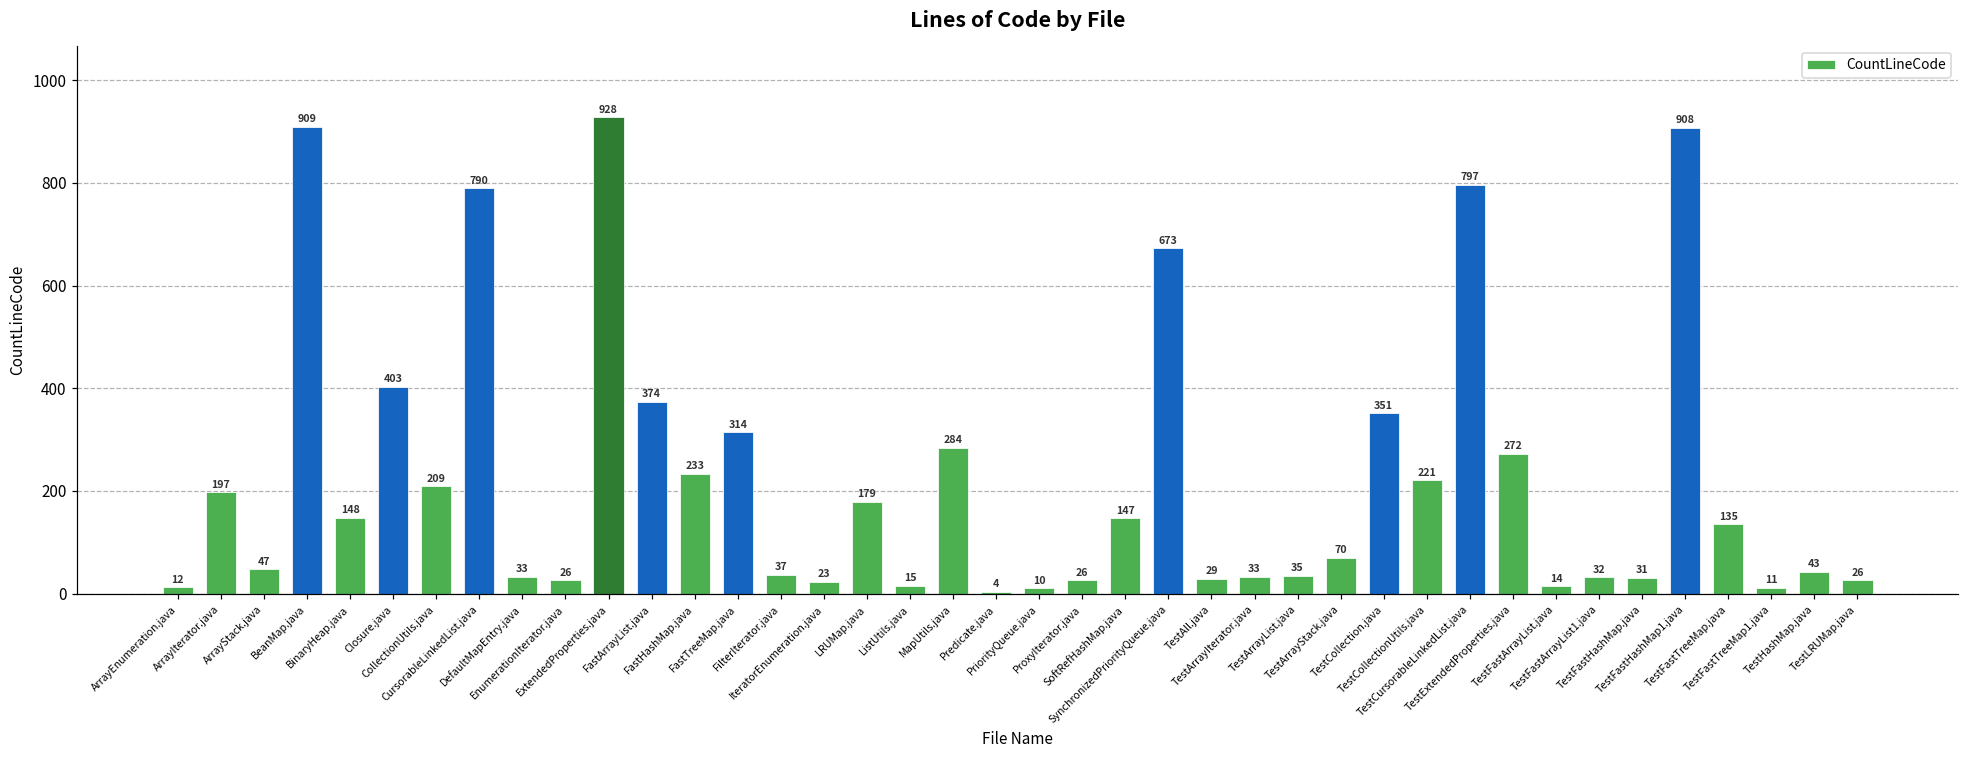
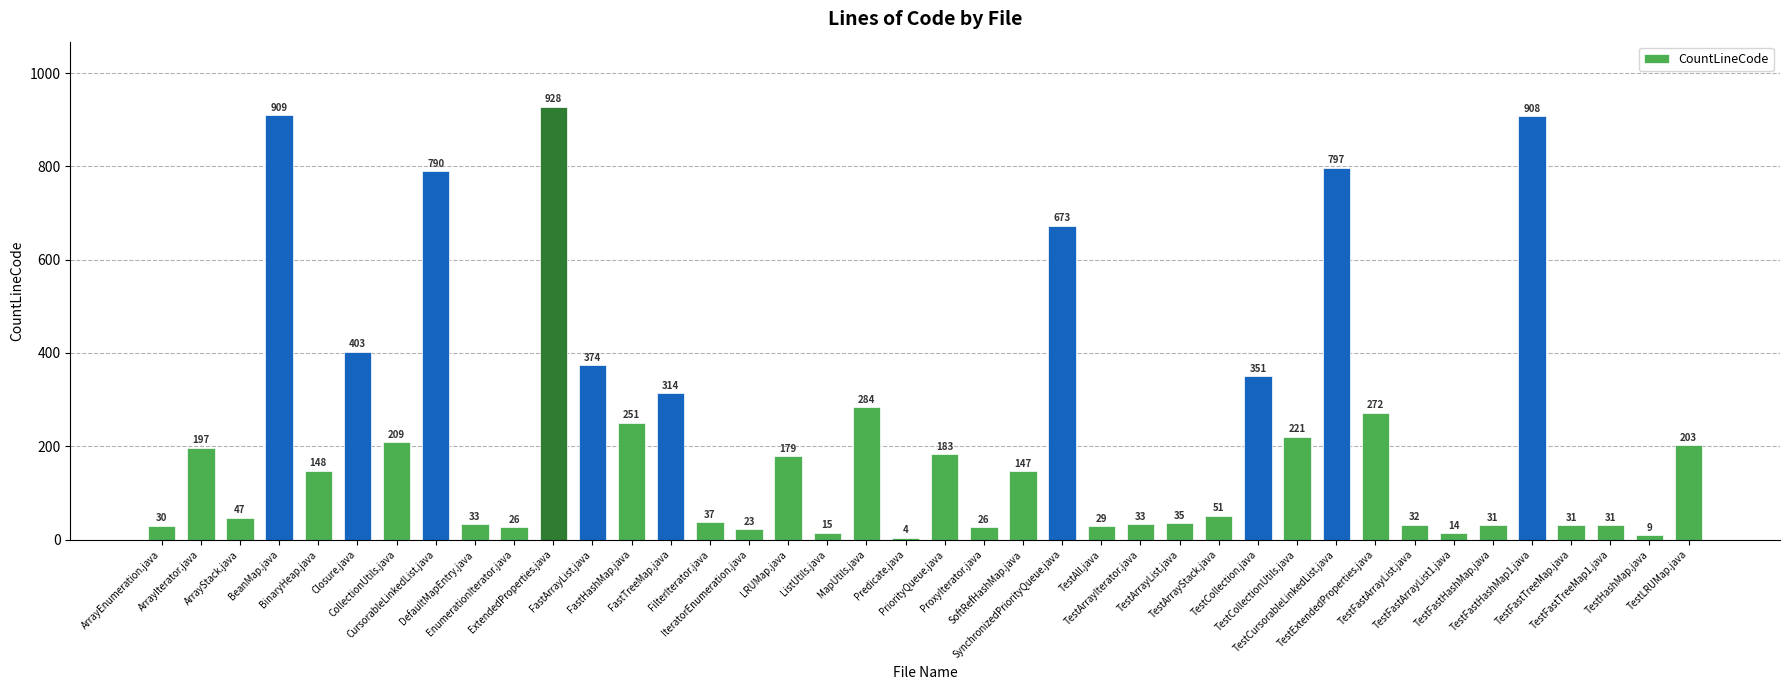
  {
-   "ArrayEnumeration.java": 12,
+   "ArrayEnumeration.java": 30,
    "ArrayIterator.java": 197,
    "ArrayStack.java": 47,
    "BeanMap.java": 909,
    "BinaryHeap.java": 148,
    "Closure.java": 403,
    "CollectionUtils.java": 209,
    "CursorableLinkedList.java": 790,
    "DefaultMapEntry.java": 33,
    "EnumerationIterator.java": 26,
    "ExtendedProperties.java": 928,
    "FastArrayList.java": 374,
-   "FastHashMap.java": 233,
+   "FastHashMap.java": 251,
    "FastTreeMap.java": 314,
    "FilterIterator.java": 37,
    "IteratorEnumeration.java": 23,
    "LRUMap.java": 179,
    "ListUtils.java": 15,
    "MapUtils.java": 284,
    "Predicate.java": 4,
-   "PriorityQueue.java": 10,
+   "PriorityQueue.java": 183,
    "ProxyIterator.java": 26,
    "SoftRefHashMap.java": 147,
    "SynchronizedPriorityQueue.java": 673,
    "TestAll.java": 29,
    "TestArrayIterator.java": 33,
    "TestArrayList.java": 35,
-   "TestArrayStack.java": 70,
+   "TestArrayStack.java": 51,
    "TestCollection.java": 351,
    "TestCollectionUtils.java": 221,
    "TestCursorableLinkedList.java": 797,
    "TestExtendedProperties.java": 272,
-   "TestFastArrayList.java": 14,
-   "TestFastArrayList1.java": 32,
+   "TestFastArrayList.java": 32,
+   "TestFastArrayList1.java": 14,
    "TestFastHashMap.java": 31,
    "TestFastHashMap1.java": 908,
-   "TestFastTreeMap.java": 135,
-   "TestFastTreeMap1.java": 11,
-   "TestHashMap.java": 43,
-   "TestLRUMap.java": 26
+   "TestFastTreeMap.java": 31,
+   "TestFastTreeMap1.java": 31,
+   "TestHashMap.java": 9,
+   "TestLRUMap.java": 203
  }
